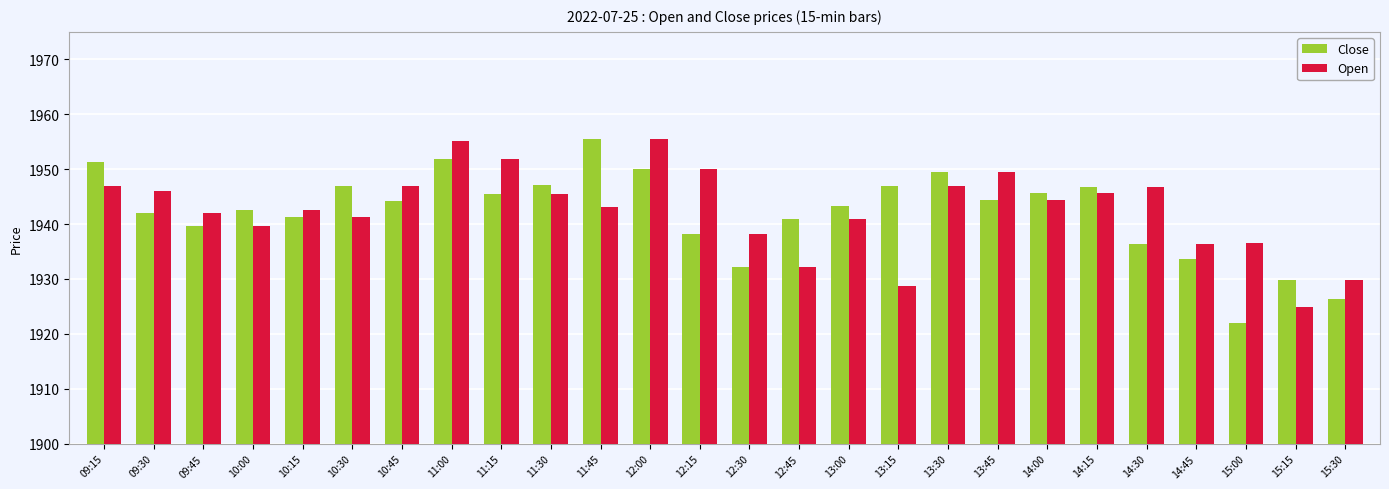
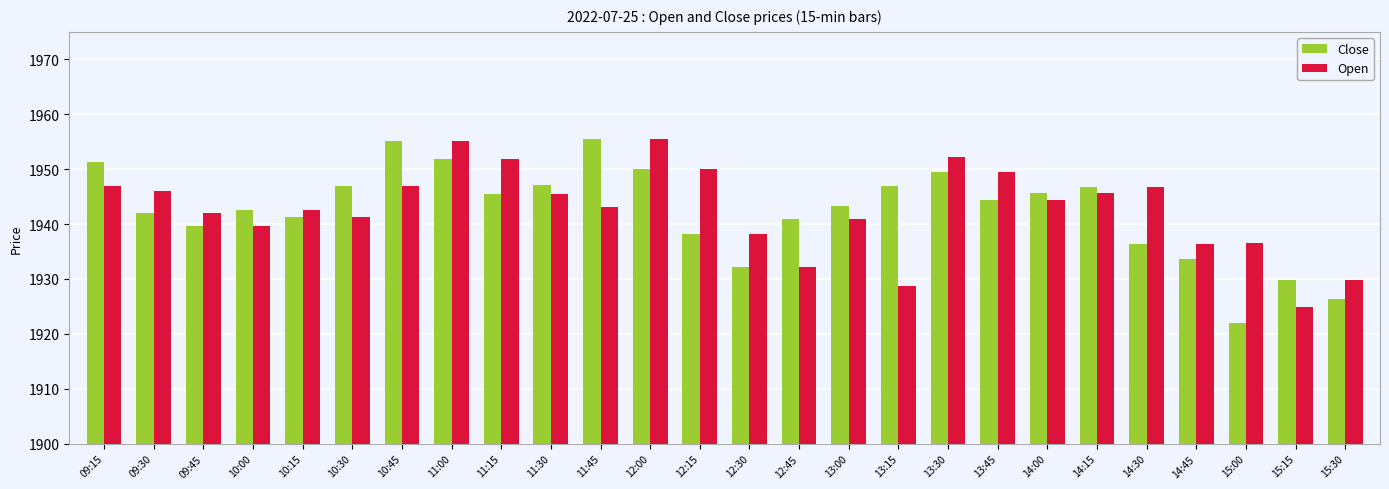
  {
    "Close": {
      "09:15": 1951,
      "09:30": 1942,
      "09:45": 1940,
      "10:00": 1943,
      "10:15": 1941,
      "10:30": 1947,
-     "10:45": 1944,
+     "10:45": 1955,
      "11:00": 1952,
      "11:15": 1945,
      "11:30": 1947,
      "11:45": 1955,
      "12:00": 1950,
      "12:15": 1938,
      "12:30": 1932,
      "12:45": 1941,
      "13:00": 1943,
      "13:15": 1947,
      "13:30": 1949,
      "13:45": 1944,
      "14:00": 1946,
      "14:15": 1947,
      "14:30": 1936,
      "14:45": 1934,
      "15:00": 1922,
      "15:15": 1930,
      "15:30": 1926
    },
    "Open": {
      "09:15": 1947,
      "09:30": 1946,
      "09:45": 1942,
      "10:00": 1940,
      "10:15": 1943,
      "10:30": 1941,
      "10:45": 1947,
      "11:00": 1955,
      "11:15": 1952,
      "11:30": 1945,
      "11:45": 1943,
      "12:00": 1955,
      "12:15": 1950,
      "12:30": 1938,
      "12:45": 1932,
      "13:00": 1941,
      "13:15": 1929,
-     "13:30": 1947,
+     "13:30": 1952,
      "13:45": 1949,
      "14:00": 1944,
      "14:15": 1946,
      "14:30": 1947,
      "14:45": 1936,
      "15:00": 1937,
      "15:15": 1925,
      "15:30": 1930
    }
  }
